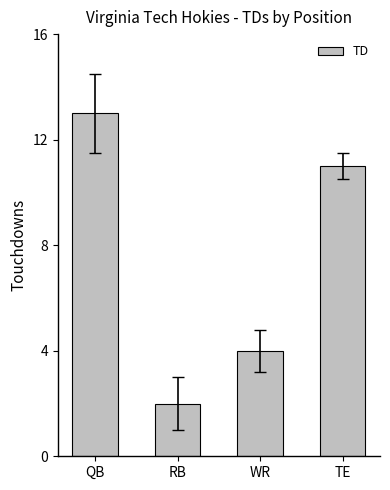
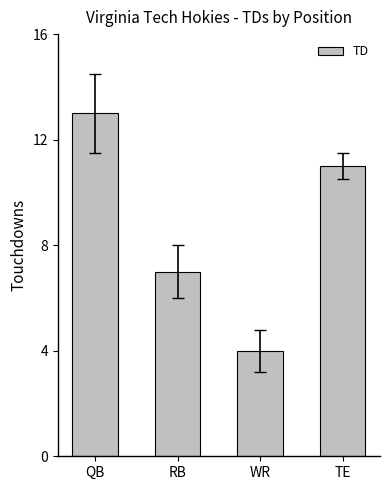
  {
    "TD": {
      "QB": 13,
-     "RB": 2,
+     "RB": 7,
      "WR": 4,
      "TE": 11
    }
  }
